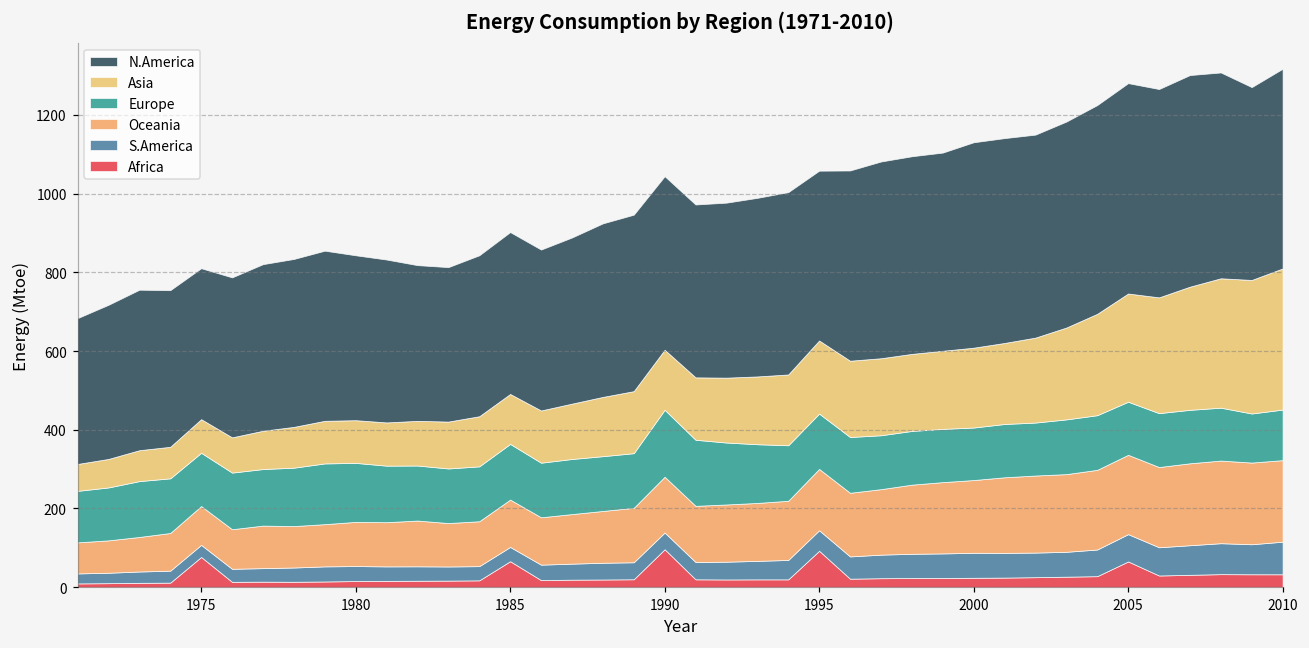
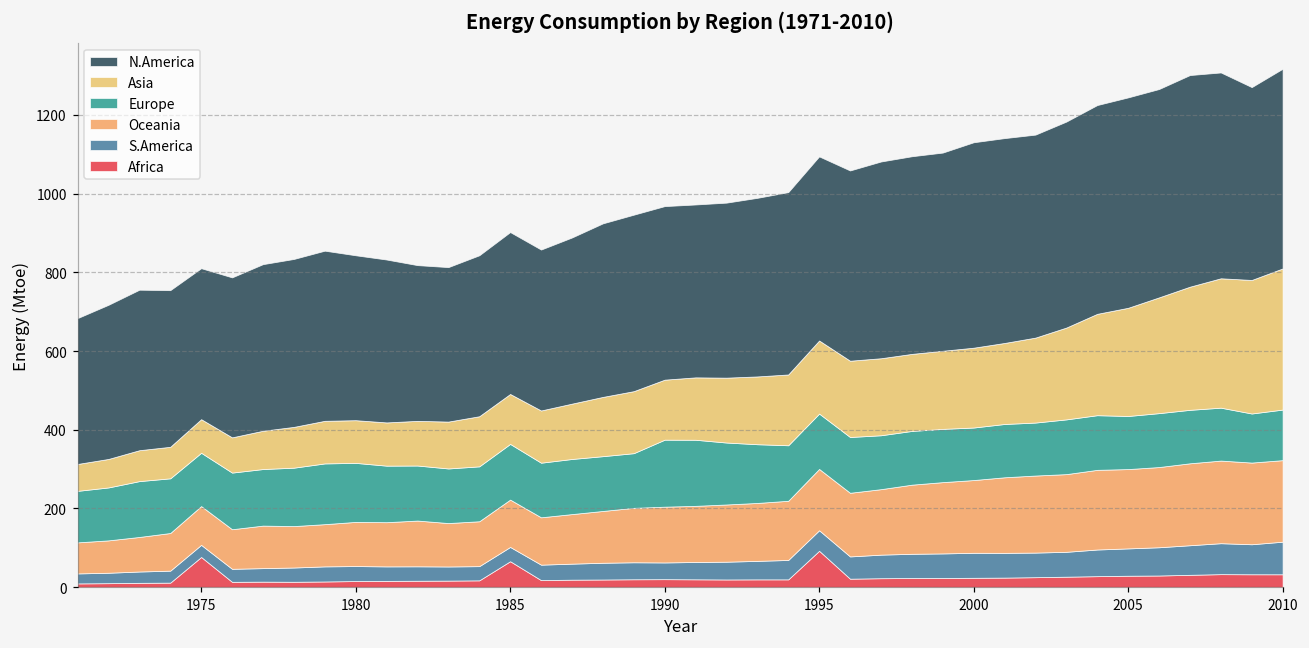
  {
    "Africa": {
      "1975": 80,
      "1980": 20,
      "1985": 70,
-     "1990": 100,
+     "1990": 20,
      "1995": 90,
      "2000": 20,
-     "2005": 70,
+     "2005": 30,
      "2010": 30
    },
    "N.America": {
      "1975": 380,
      "1980": 420,
      "1985": 410,
      "1990": 440,
-     "1995": 430,
+     "1995": 470,
      "2000": 520,
      "2005": 530,
      "2010": 510
    }
  }
